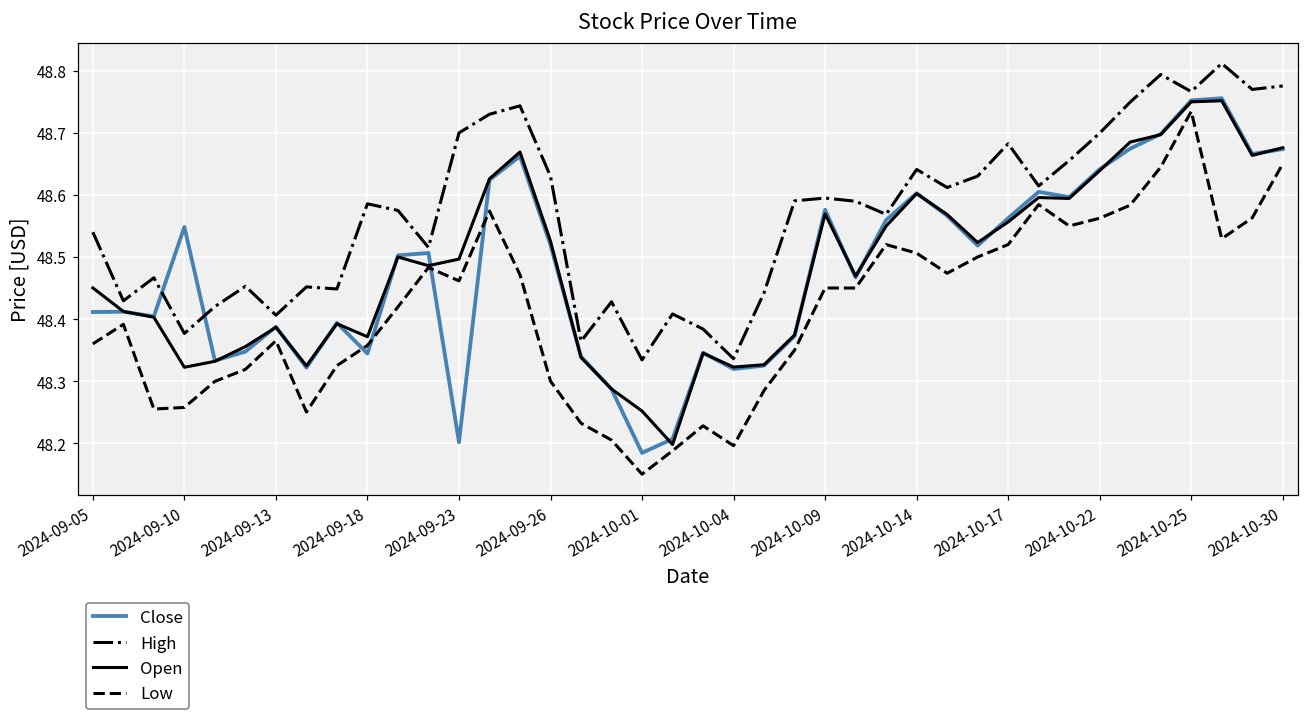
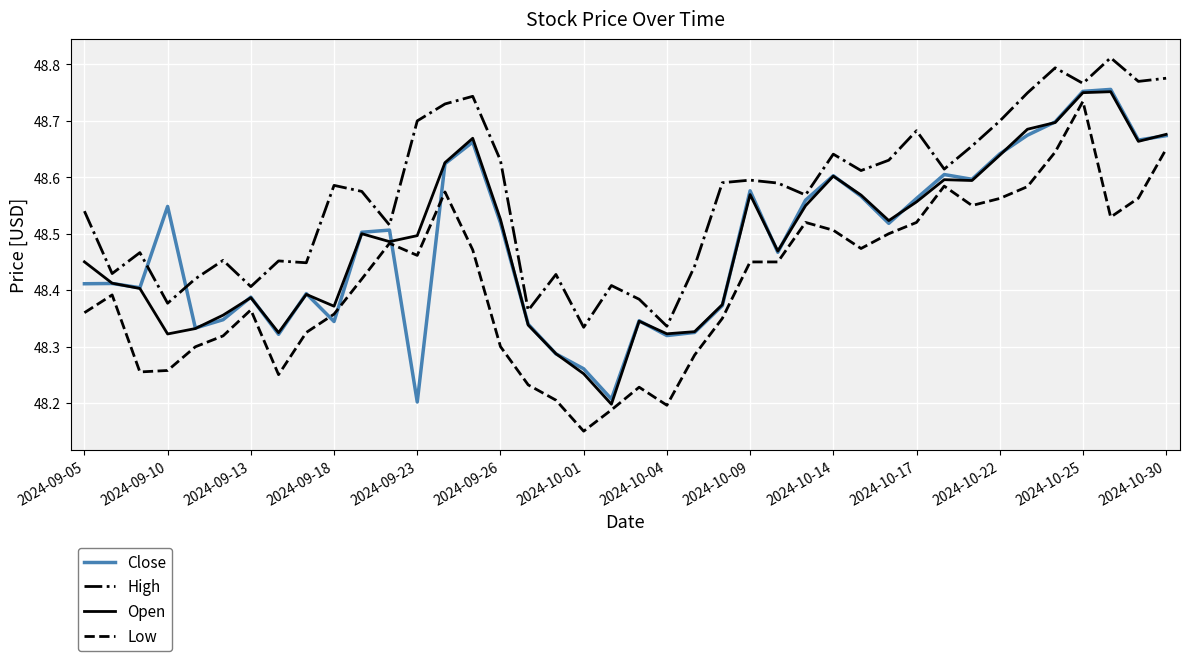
  {
    "Close": {
      "2024-09-05": 48.41,
      "2024-09-10": 48.55,
      "2024-09-18": 48.34,
      "2024-09-23": 48.20,
      "2024-09-26": 48.52,
-     "2024-10-01": 48.18,
+     "2024-10-01": 48.26,
      "2024-10-09": 48.58,
      "2024-10-17": 48.56
    }
  }
